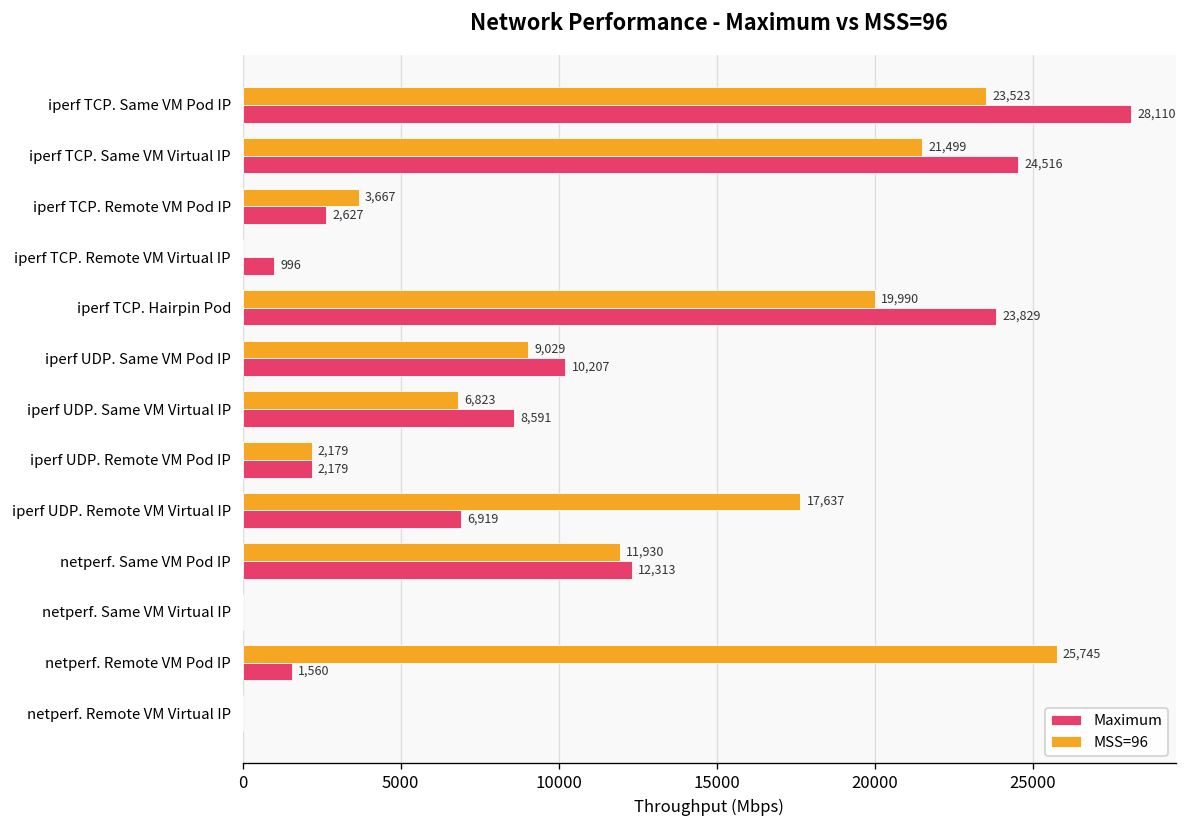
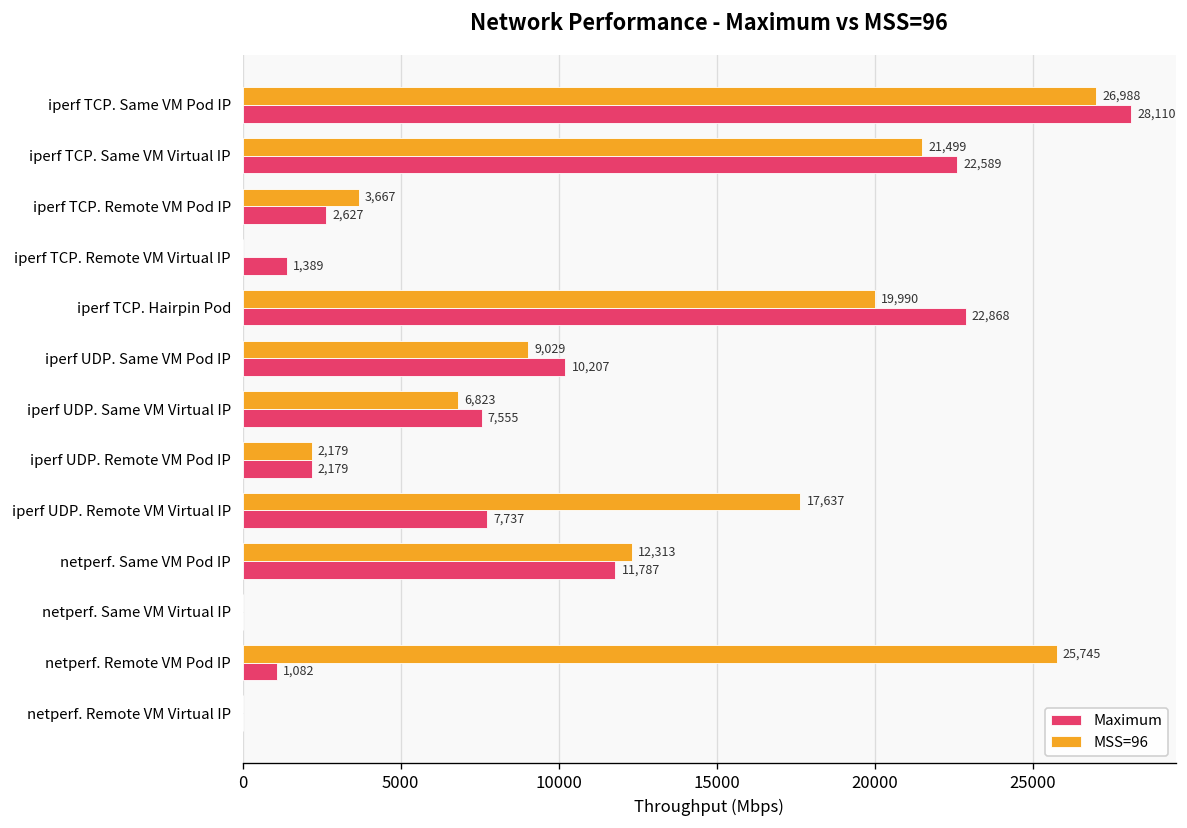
  {
    "Maximum": {
      "iperf TCP. Same VM Pod IP": "28,110",
-     "iperf TCP. Same VM Virtual IP": "24,516",
+     "iperf TCP. Same VM Virtual IP": "22,589",
      "iperf TCP. Remote VM Pod IP": "2,627",
-     "iperf TCP. Remote VM Virtual IP": "996",
-     "iperf TCP. Hairpin Pod": "23,829",
+     "iperf TCP. Remote VM Virtual IP": "1,389",
+     "iperf TCP. Hairpin Pod": "22,868",
      "iperf UDP. Same VM Pod IP": "10,207",
-     "iperf UDP. Same VM Virtual IP": "8,591",
+     "iperf UDP. Same VM Virtual IP": "7,555",
      "iperf UDP. Remote VM Pod IP": "2,179",
-     "iperf UDP. Remote VM Virtual IP": "6,919",
-     "netperf. Same VM Pod IP": "12,313",
-     "netperf. Remote VM Pod IP": "1,560"
+     "iperf UDP. Remote VM Virtual IP": "7,737",
+     "netperf. Same VM Pod IP": "11,787",
+     "netperf. Remote VM Pod IP": "1,082"
    },
    "MSS=96": {
-     "iperf TCP. Same VM Pod IP": "23,523",
+     "iperf TCP. Same VM Pod IP": "26,988",
      "iperf TCP. Same VM Virtual IP": "21,499",
      "iperf TCP. Remote VM Pod IP": "3,667",
      "iperf TCP. Hairpin Pod": "19,990",
      "iperf UDP. Same VM Pod IP": "9,029",
      "iperf UDP. Same VM Virtual IP": "6,823",
      "iperf UDP. Remote VM Pod IP": "2,179",
      "iperf UDP. Remote VM Virtual IP": "17,637",
-     "netperf. Same VM Pod IP": "11,930",
+     "netperf. Same VM Pod IP": "12,313",
      "netperf. Remote VM Pod IP": "25,745"
    }
  }
